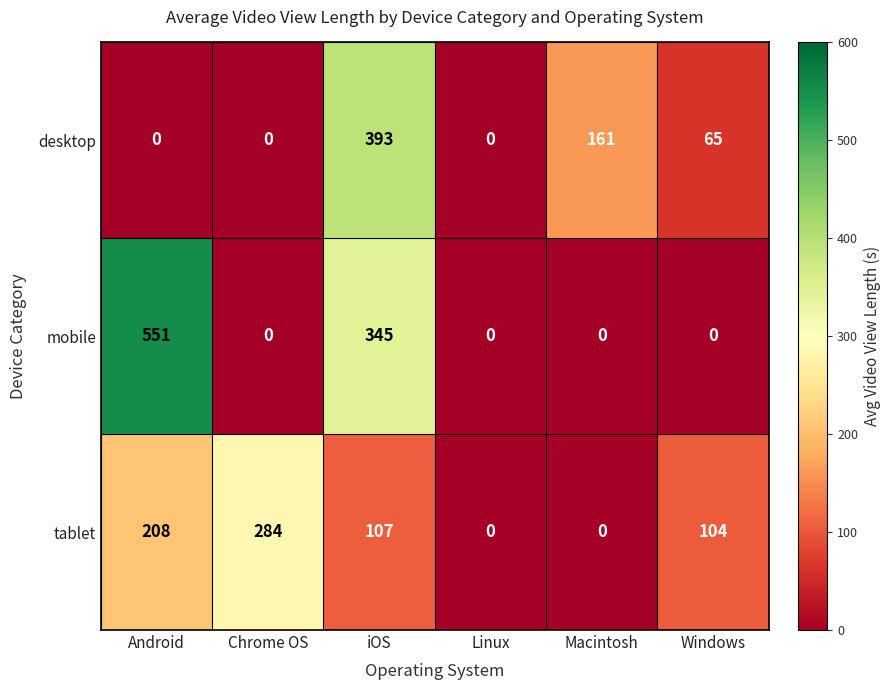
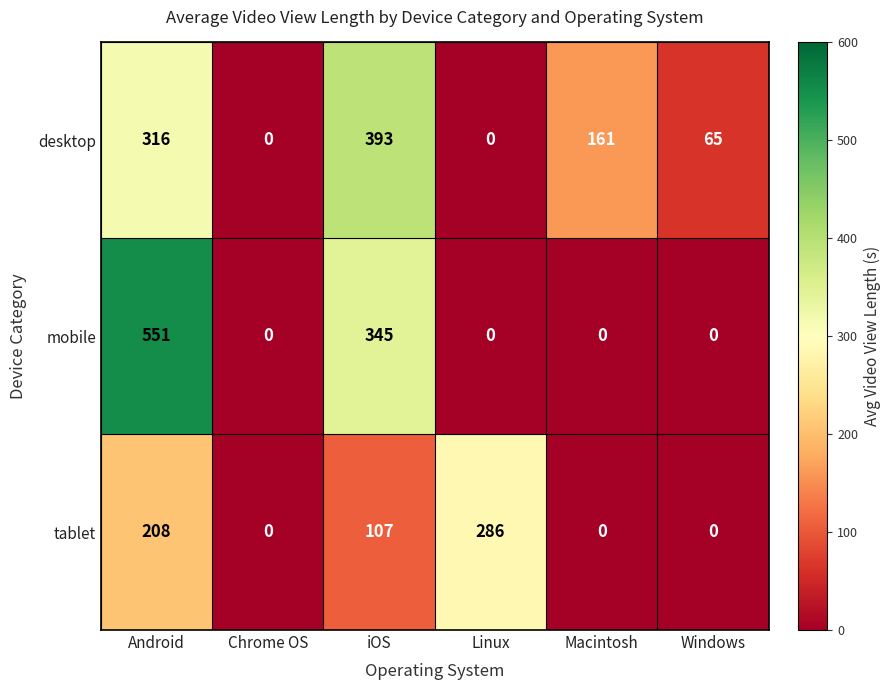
  {
    "desktop": {
-     "Android": 0,
+     "Android": 316,
      "Chrome OS": 0,
      "iOS": 393,
      "Linux": 0,
      "Macintosh": 161,
      "Windows": 65
    },
    "mobile": {
      "Android": 551,
      "Chrome OS": 0,
      "iOS": 345,
      "Linux": 0,
      "Macintosh": 0,
      "Windows": 0
    },
    "tablet": {
      "Android": 208,
-     "Chrome OS": 284,
+     "Chrome OS": 0,
      "iOS": 107,
-     "Linux": 0,
+     "Linux": 286,
      "Macintosh": 0,
-     "Windows": 104
+     "Windows": 0
    }
  }
